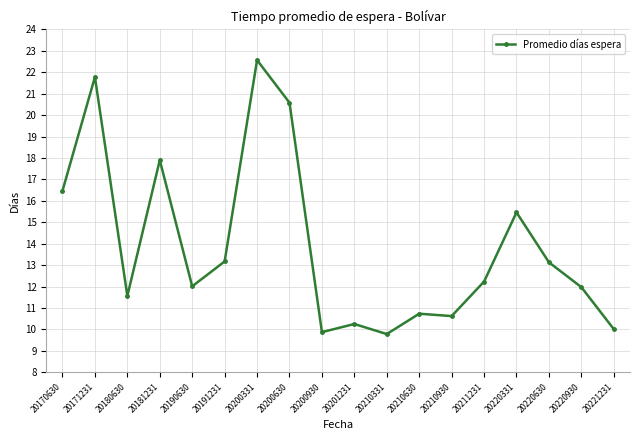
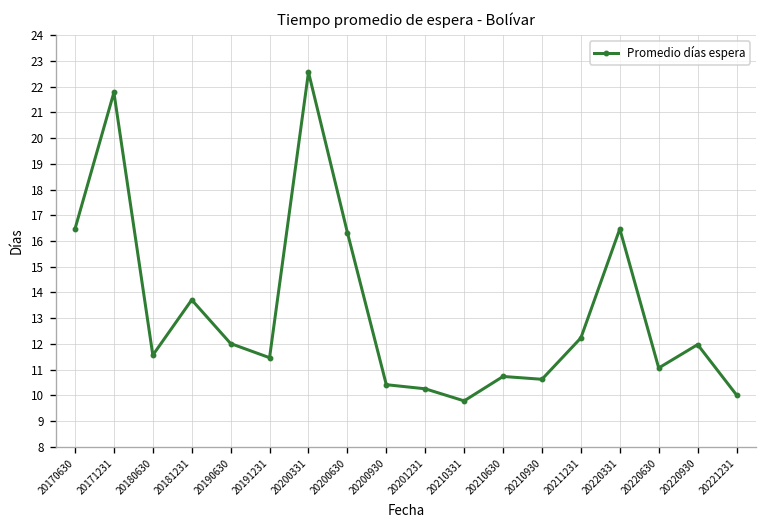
  {
    "20170630": 16.5,
    "20171231": 21.8,
    "20180630": 11.6,
-   "20181231": 17.9,
+   "20181231": 13.7,
    "20190630": 12.0,
-   "20191231": 13.2,
+   "20191231": 11.5,
    "20200331": 22.6,
-   "20200630": 20.6,
-   "20200930": 9.9,
+   "20200630": 16.3,
+   "20200930": 10.4,
    "20201231": 10.3,
    "20210331": 9.8,
    "20210630": 10.7,
    "20210930": 10.6,
    "20211231": 12.2,
-   "20220331": 15.5,
-   "20220630": 13.1,
+   "20220331": 16.5,
+   "20220630": 11.1,
    "20220930": 12.0,
    "20221231": 10.0
  }
